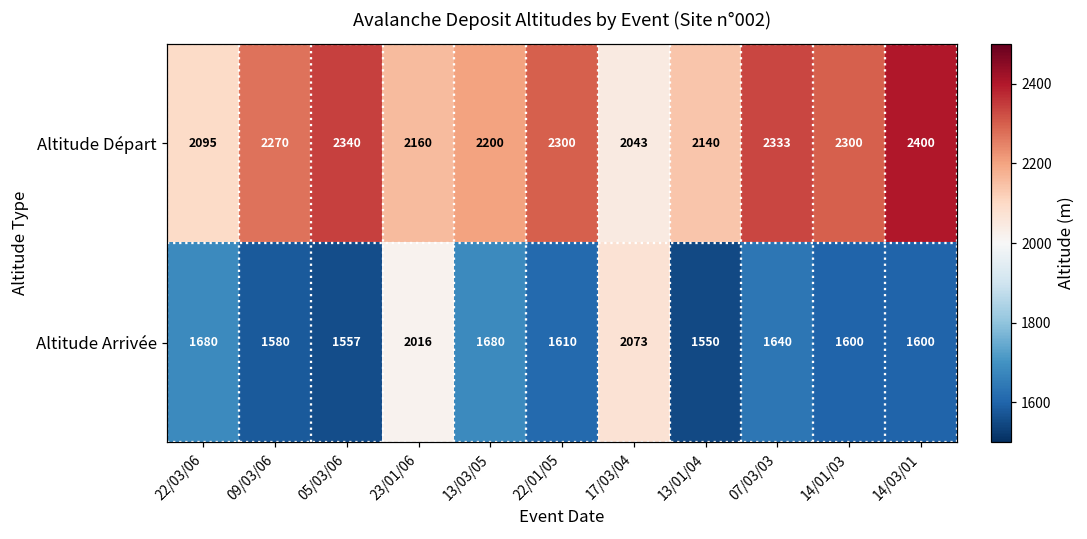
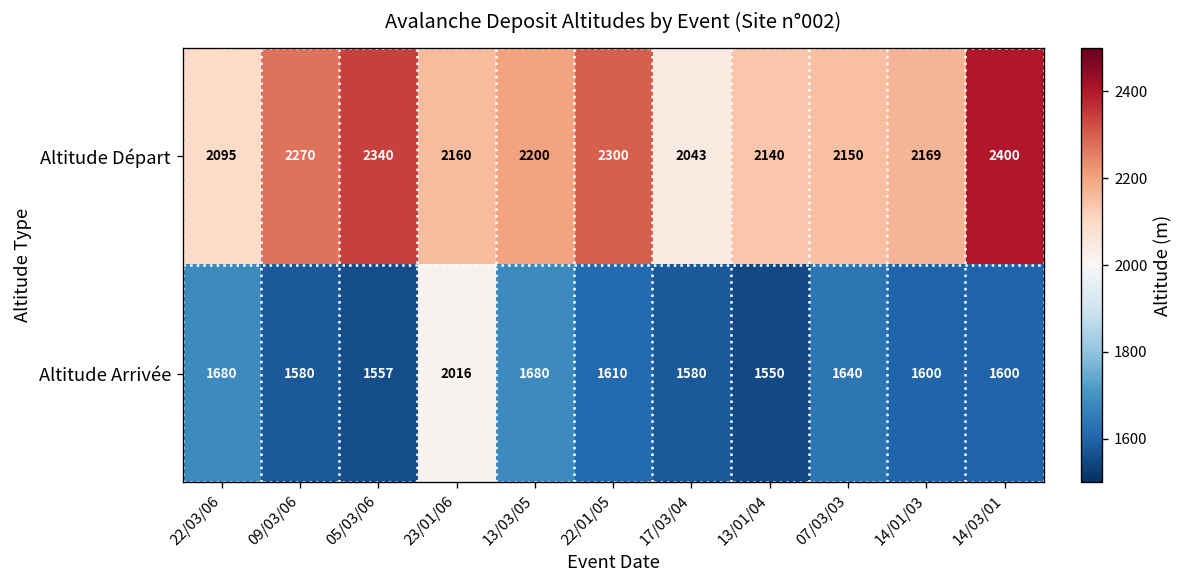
  {
    "Altitude Départ": {
      "22/03/06": 2095,
      "09/03/06": 2270,
      "05/03/06": 2340,
      "23/01/06": 2160,
      "13/03/05": 2200,
      "22/01/05": 2300,
      "17/03/04": 2043,
      "13/01/04": 2140,
-     "07/03/03": 2333,
-     "14/01/03": 2300,
+     "07/03/03": 2150,
+     "14/01/03": 2169,
      "14/03/01": 2400
    },
    "Altitude Arrivée": {
      "22/03/06": 1680,
      "09/03/06": 1580,
      "05/03/06": 1557,
      "23/01/06": 2016,
      "13/03/05": 1680,
      "22/01/05": 1610,
-     "17/03/04": 2073,
+     "17/03/04": 1580,
      "13/01/04": 1550,
      "07/03/03": 1640,
      "14/01/03": 1600,
      "14/03/01": 1600
    }
  }
